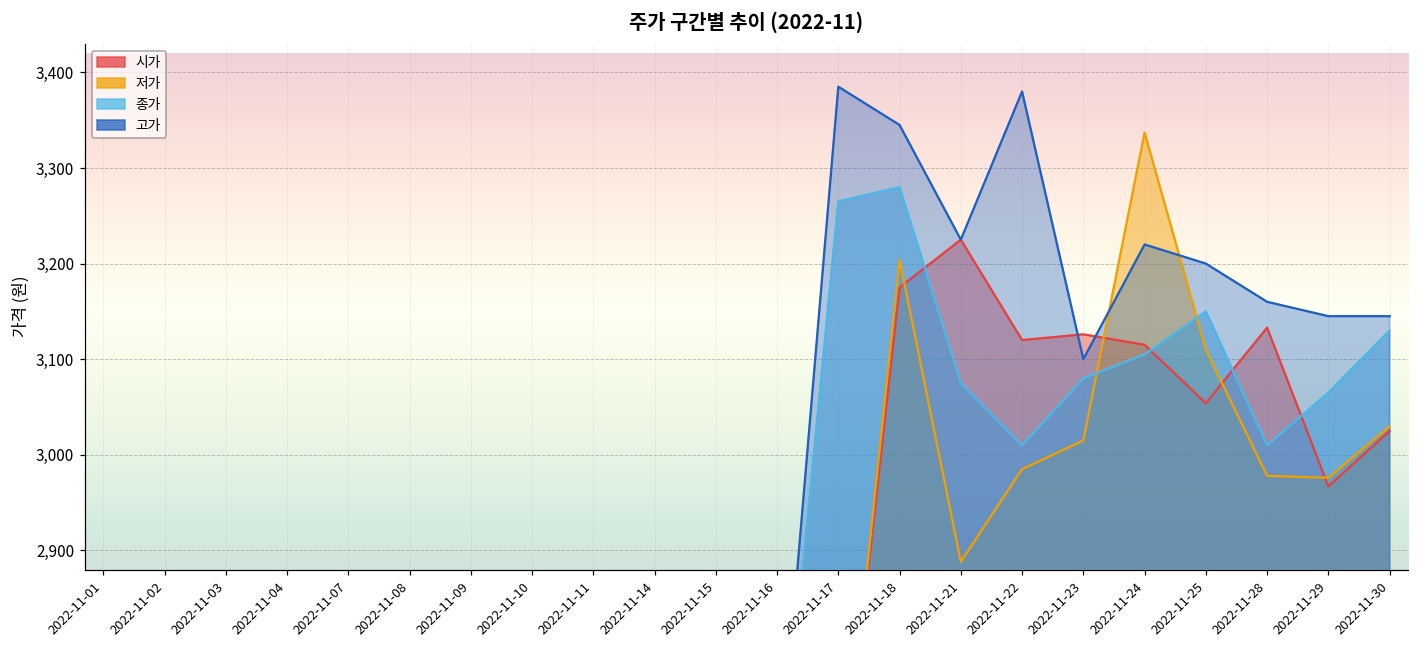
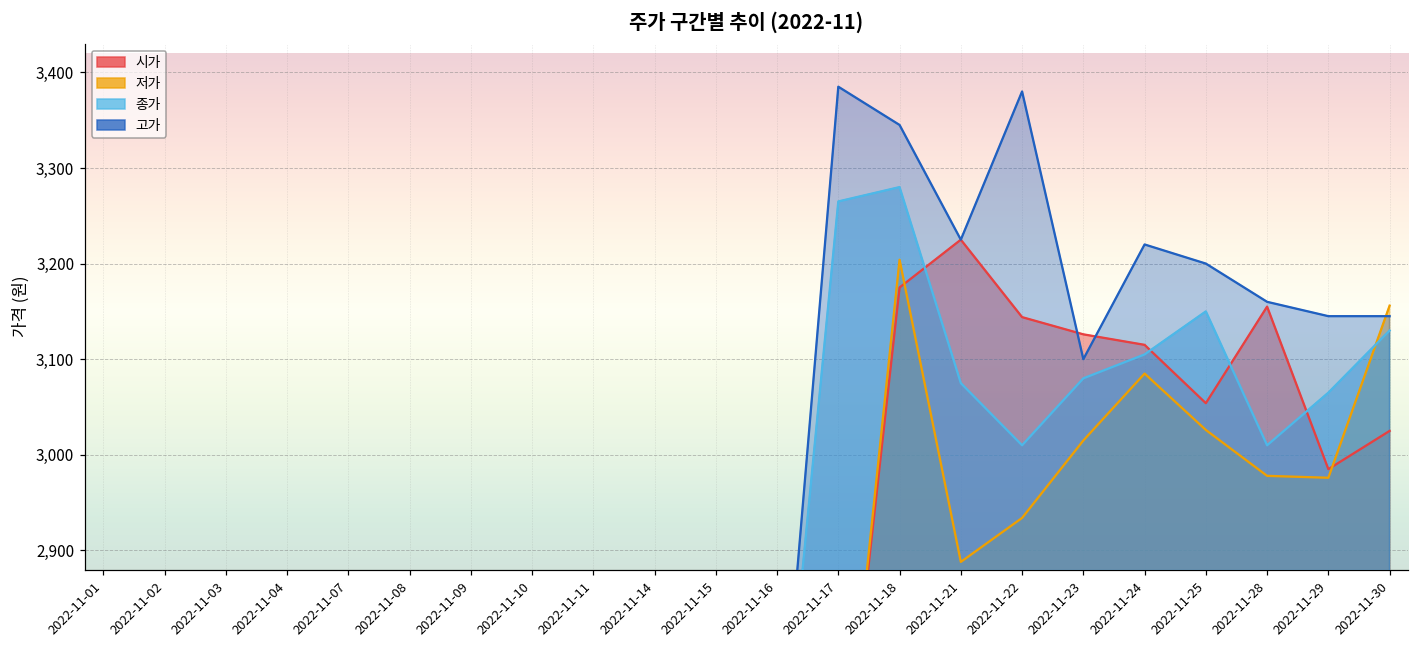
  {
    "시가": {
      "2022-11-18": "3,180",
-     "2022-11-22": "3,120",
+     "2022-11-22": "3,140",
      "2022-11-23": "3,130",
      "2022-11-24": "3,120",
      "2022-11-25": "3,050",
-     "2022-11-28": "3,130",
-     "2022-11-29": "2,970",
+     "2022-11-28": "3,160",
+     "2022-11-29": "2,990",
      "2022-11-30": "3,030"
    },
    "저가": {
      "2022-11-18": "3,200",
      "2022-11-21": "2,890",
-     "2022-11-22": "2,990",
+     "2022-11-22": "2,930",
      "2022-11-23": "3,020",
-     "2022-11-24": "3,340",
-     "2022-11-25": "3,110",
+     "2022-11-24": "3,090",
+     "2022-11-25": "3,030",
      "2022-11-28": "2,980",
      "2022-11-29": "2,980",
-     "2022-11-30": "3,030"
+     "2022-11-30": "3,160"
    }
  }
